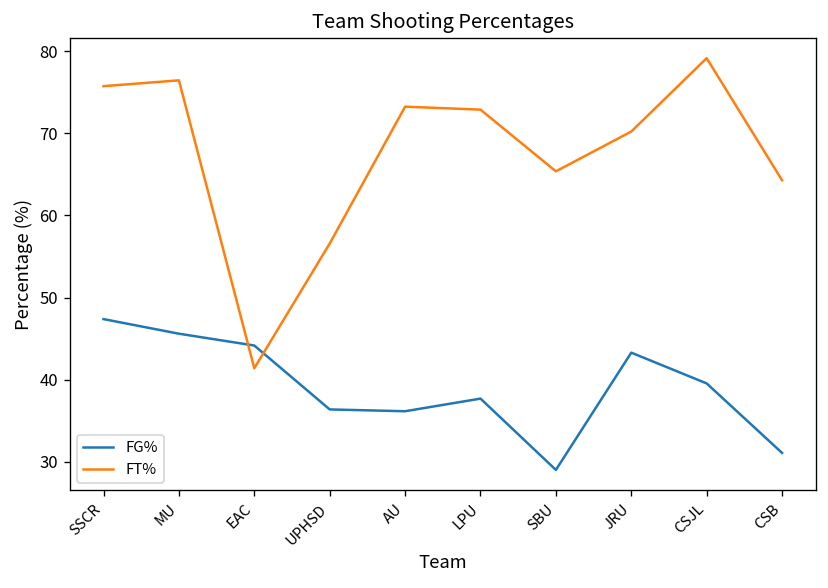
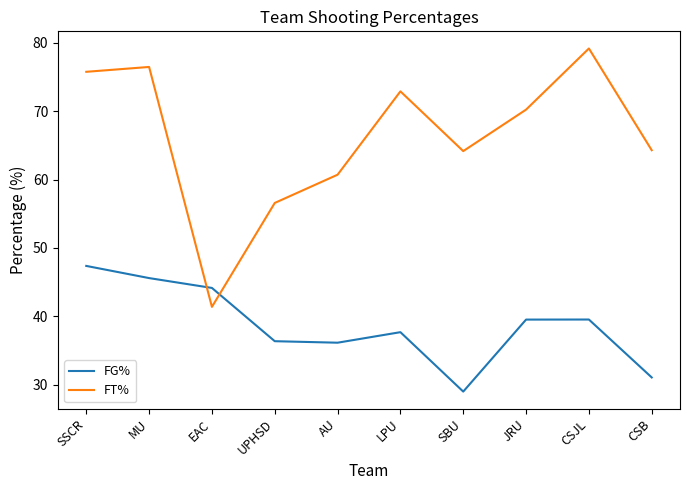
  {
    "FG%": {
      "SSCR": 47,
      "MU": 46,
      "EAC": 44,
      "UPHSD": 36,
      "AU": 36,
      "LPU": 38,
      "SBU": 29,
-     "JRU": 43,
+     "JRU": 40,
      "CSJL": 40,
      "CSB": 31
    },
    "FT%": {
      "SSCR": 76,
      "MU": 76,
      "EAC": 41,
      "UPHSD": 57,
-     "AU": 73,
+     "AU": 61,
      "LPU": 73,
-     "SBU": 65,
+     "SBU": 64,
      "JRU": 70,
      "CSJL": 79,
      "CSB": 64
    }
  }
